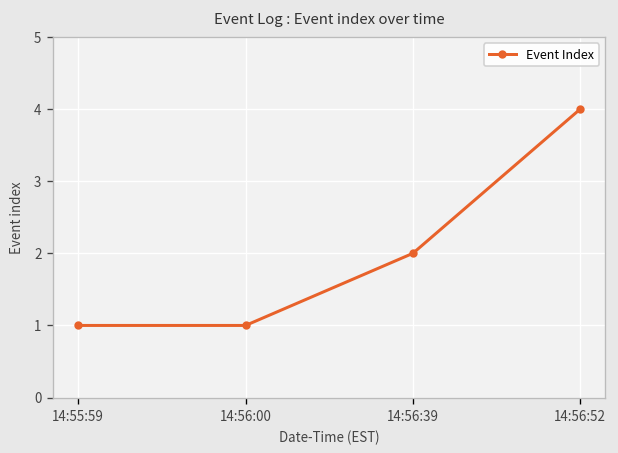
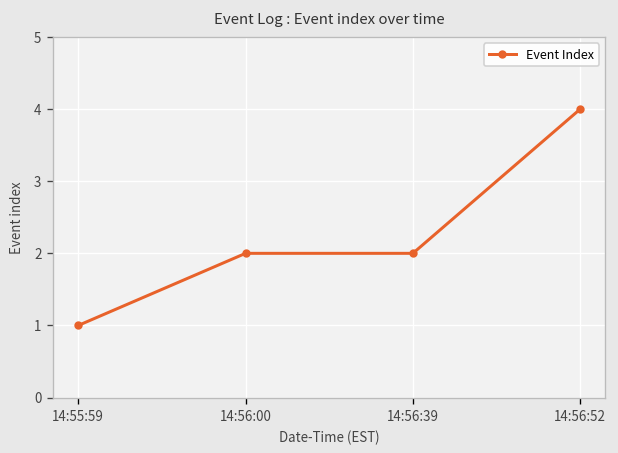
  {
    "14:55:59": 1,
-   "14:56:00": 1,
+   "14:56:00": 2,
    "14:56:39": 2,
    "14:56:52": 4
  }
